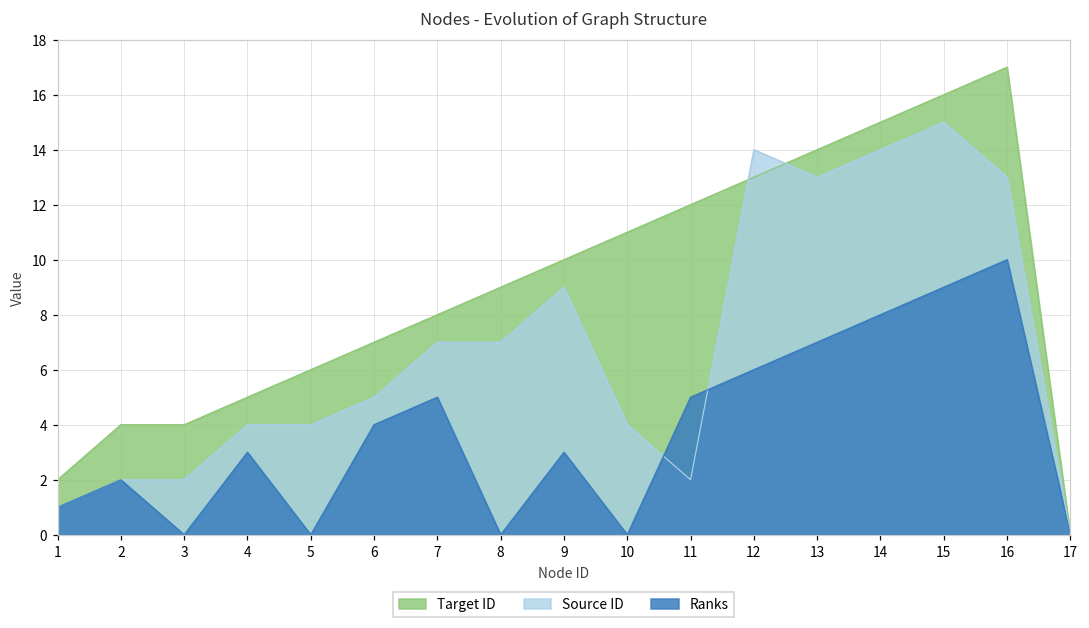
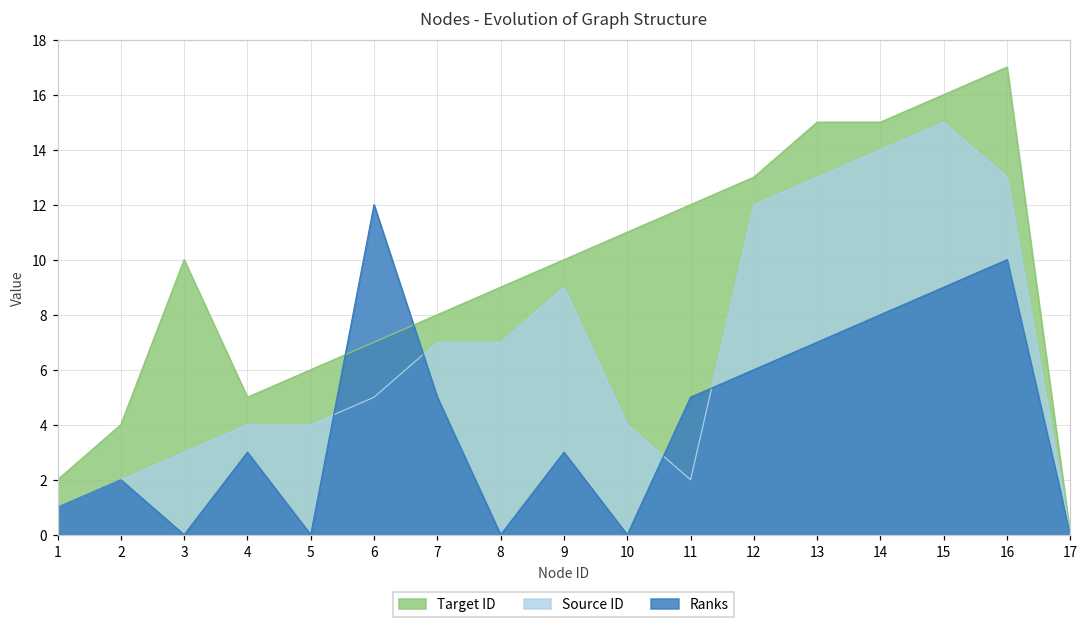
  {
    "Target ID": {
      "1": 2,
      "2": 4,
-     "3": 4,
+     "3": 10,
      "4": 5,
      "5": 6,
      "6": 7,
      "7": 8,
      "8": 9,
      "9": 10,
      "10": 11,
      "11": 12,
      "12": 13,
-     "13": 14,
+     "13": 15,
      "14": 15,
      "15": 16,
      "16": 17
    },
    "Source ID": {
-     "3": 2,
+     "3": 3,
      "4": 4,
      "5": 4,
      "6": 5,
      "7": 7,
      "8": 7,
      "9": 9,
      "10": 4,
      "11": 2,
-     "12": 14,
+     "12": 12,
      "13": 13,
      "14": 14,
      "15": 15,
      "16": 13
    },
    "Ranks": {
      "3": 0,
      "4": 3,
      "5": 0,
-     "6": 4,
+     "6": 12,
      "7": 5,
      "8": 0,
      "9": 3,
      "10": 0,
      "11": 5,
      "12": 6,
      "13": 7,
      "14": 8,
      "15": 9,
      "16": 10
    }
  }
